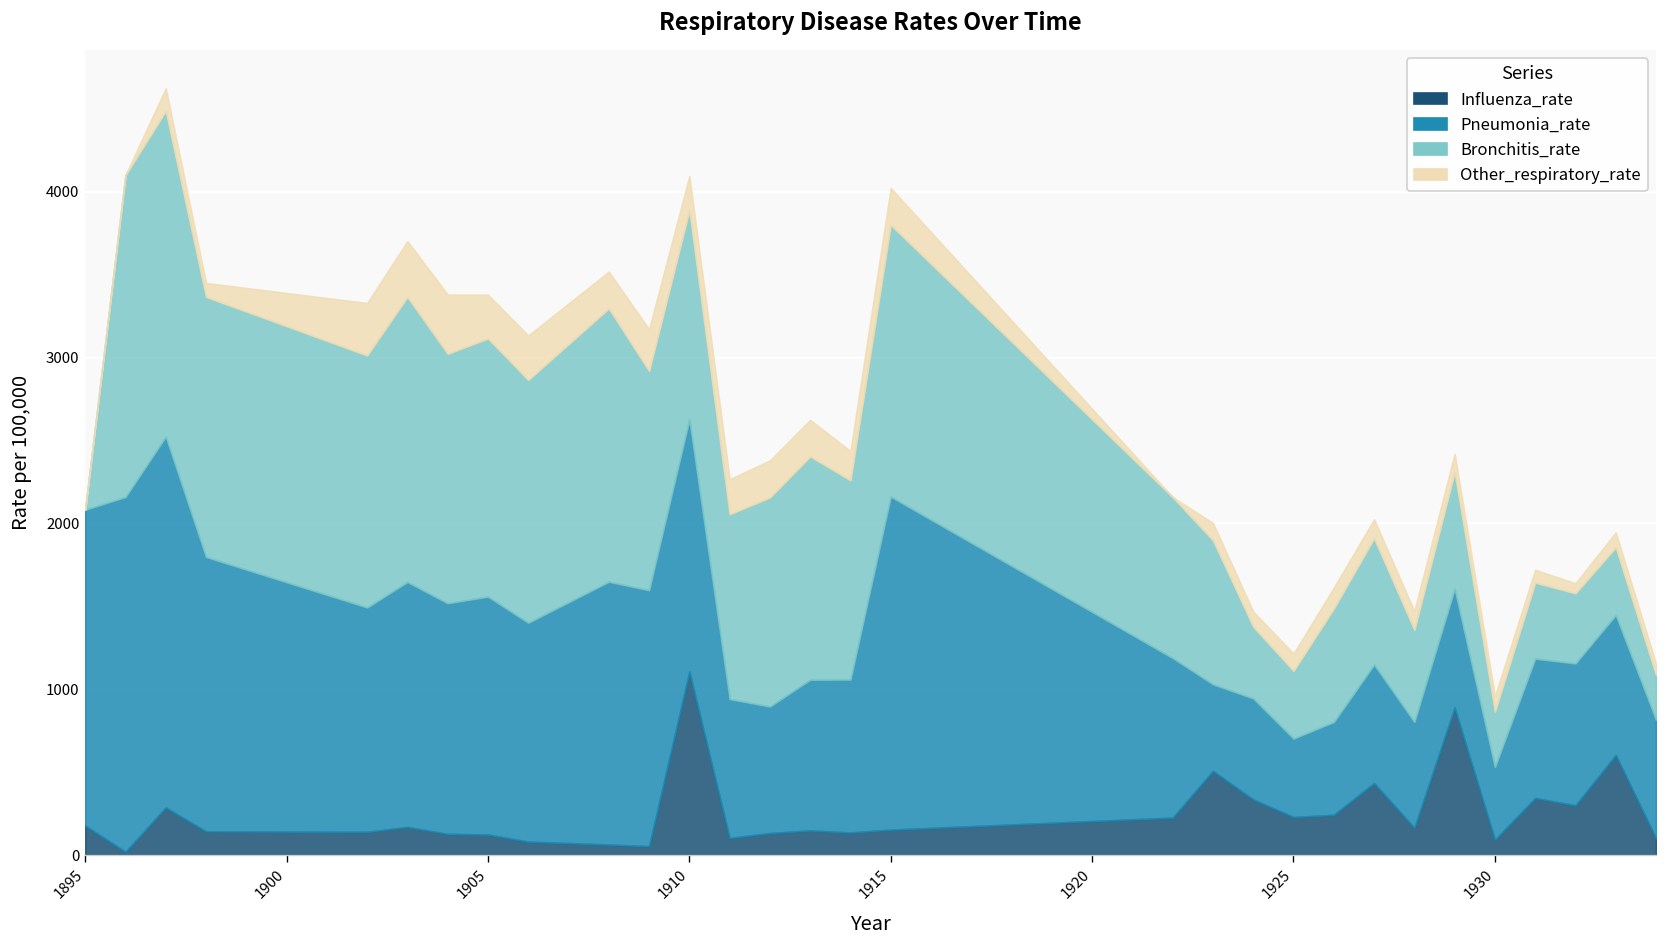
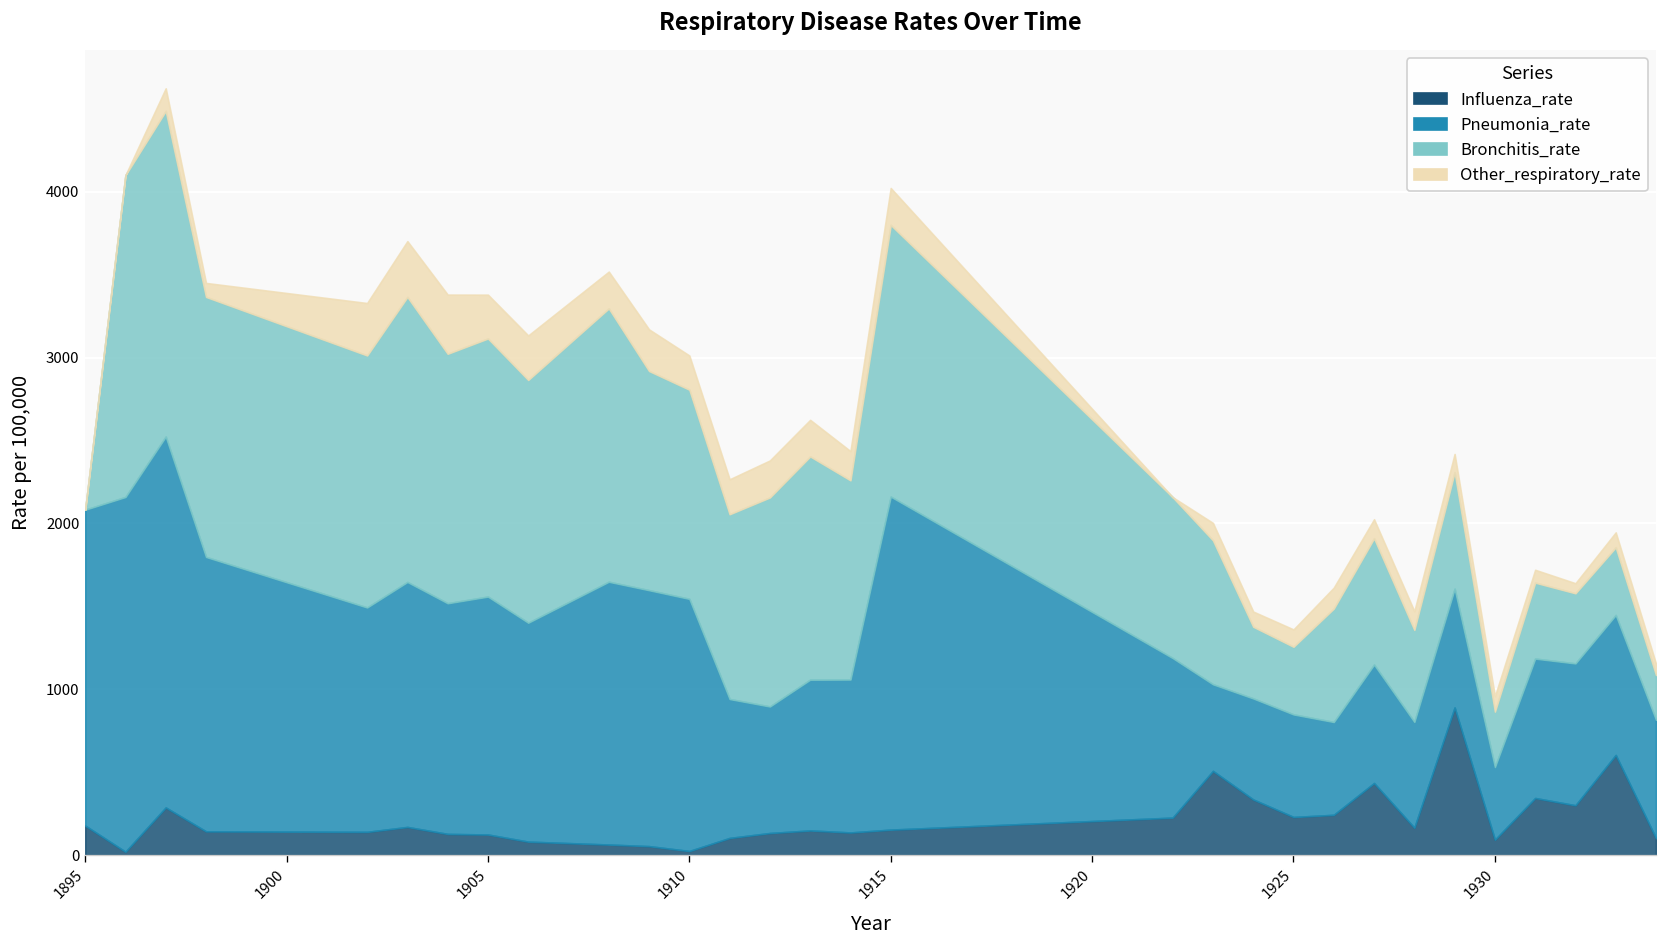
  {
    "Influenza_rate": {
      "1895": 180,
      "1905": 120,
-     "1910": 1110,
+     "1910": 20,
      "1915": 150,
      "1925": 230,
      "1930": 90
    },
    "Pneumonia_rate": {
      "1905": 1440,
      "1910": 1520,
      "1915": 2010,
-     "1925": 470,
+     "1925": 620,
      "1930": 440
    },
    "Bronchitis_rate": {
      "1905": 1560,
      "1910": 1260,
      "1915": 1640,
      "1925": 410,
      "1930": 330
    },
    "Other_respiratory_rate": {
      "1905": 260,
      "1910": 210,
      "1915": 220,
      "1925": 100,
      "1930": 90
    }
  }
